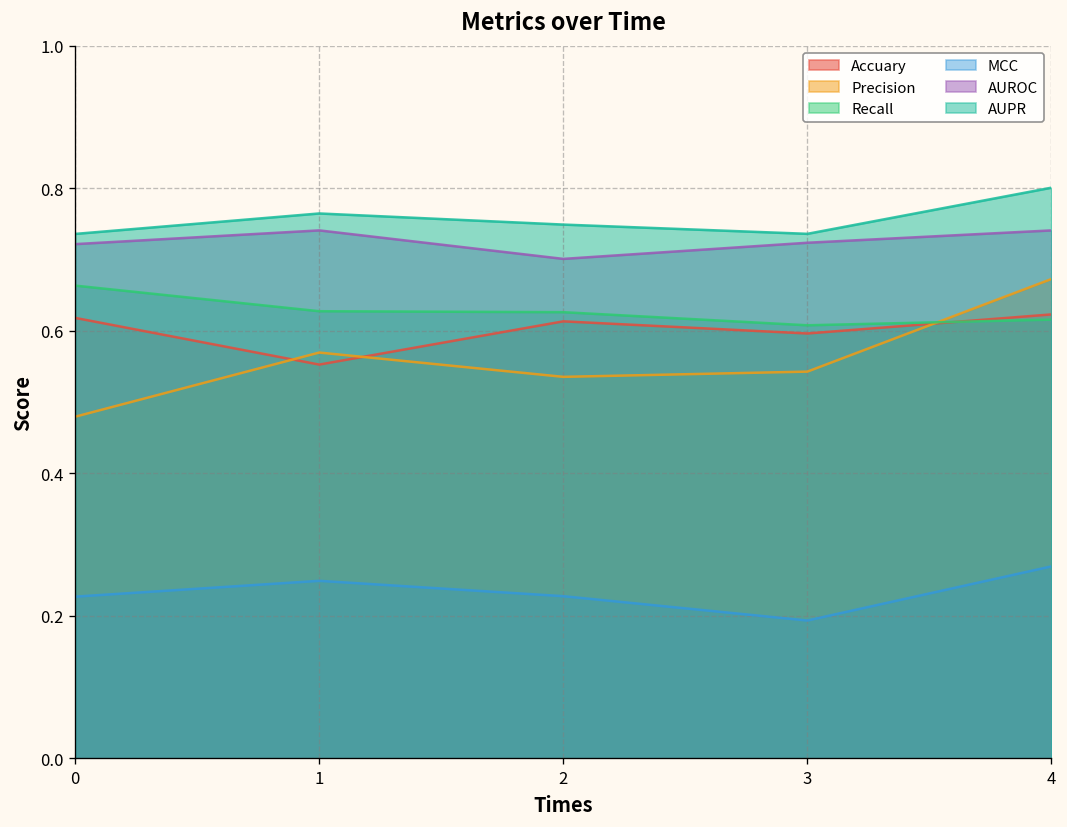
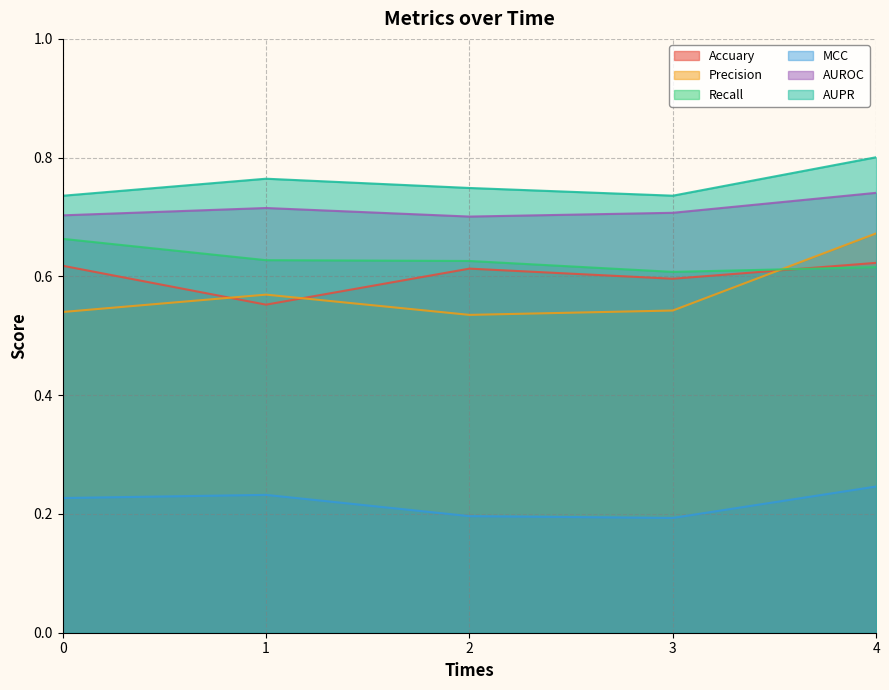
  {
    "Accuary": {
      "0": 0.62,
      "1": 0.55,
      "2": 0.61,
      "3": 0.60,
      "4": 0.62
    },
    "Precision": {
-     "0": 0.48,
+     "0": 0.54,
      "1": 0.57,
      "2": 0.54,
      "3": 0.54,
      "4": 0.67
    },
    "MCC": {
      "0": 0.23,
-     "1": 0.25,
-     "2": 0.23,
+     "1": 0.23,
+     "2": 0.20,
      "3": 0.19,
-     "4": 0.27
+     "4": 0.25
    },
    "AUROC": {
-     "0": 0.72,
-     "1": 0.74,
+     "0": 0.70,
+     "1": 0.72,
      "2": 0.70,
-     "3": 0.72,
+     "3": 0.71,
      "4": 0.74
    }
  }
